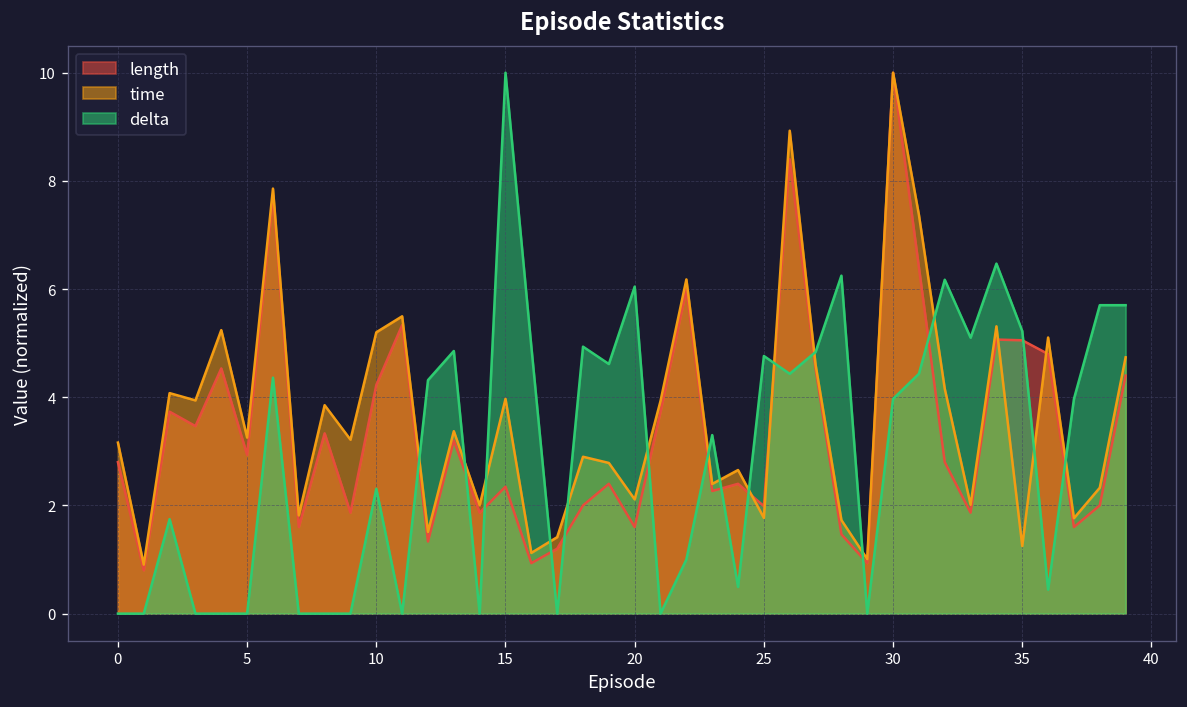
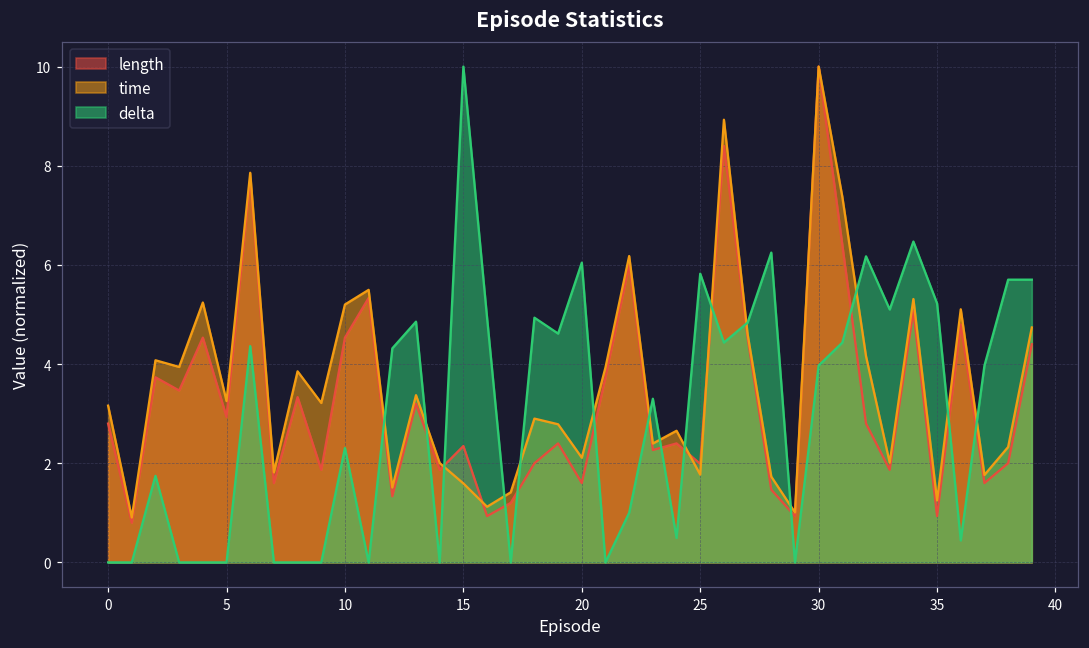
  {
    "length": {
      "0": 2.8,
      "5": 2.9,
-     "10": 4.2,
+     "10": 4.5,
      "15": 2.3,
      "20": 1.6,
      "25": 2.0,
-     "35": 5.1
+     "35": 0.9
    },
    "time": {
      "0": 3.2,
      "5": 3.3,
      "10": 5.2,
-     "15": 4.0,
+     "15": 1.6,
      "20": 2.1,
      "25": 1.8,
      "35": 1.2
    },
    "delta": {
      "0": 0.0,
      "5": 0.0,
      "10": 2.3,
      "15": 10.0,
      "20": 6.0,
-     "25": 4.8,
+     "25": 5.8,
      "30": 4.0,
      "35": 5.2
    }
  }
